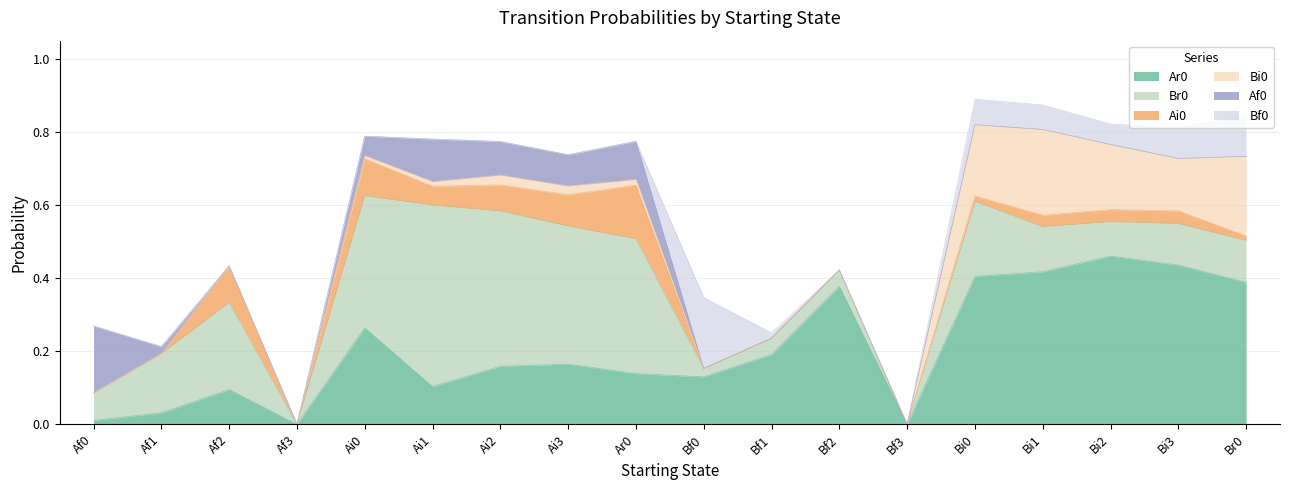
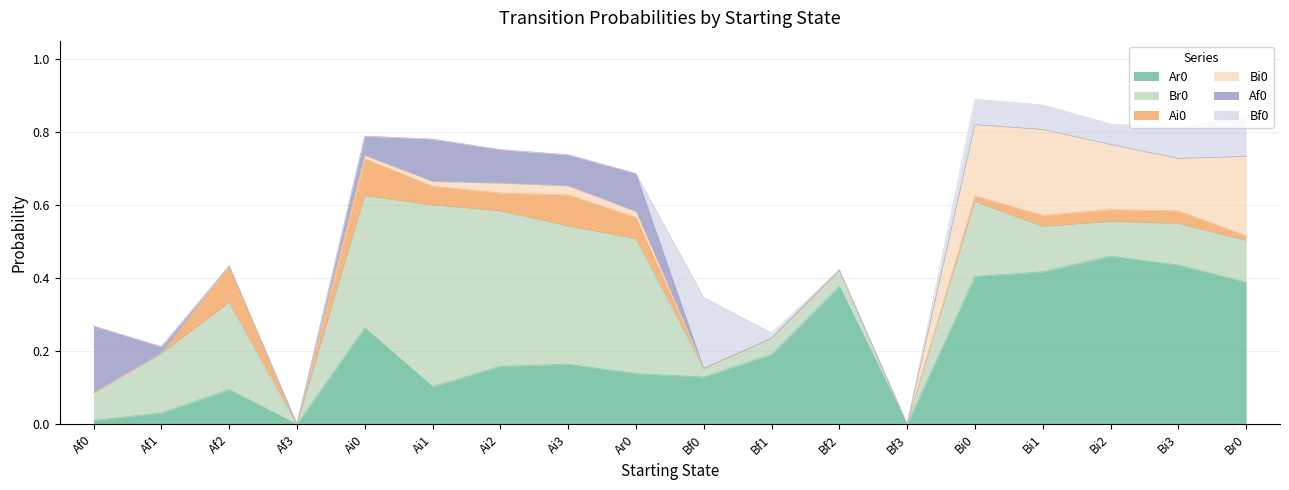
  {
    "Ai0": {
      "Ai0": 0.10,
      "Ai1": 0.05,
-     "Ai2": 0.07,
+     "Ai2": 0.05,
      "Ai3": 0.09,
-     "Ar0": 0.15,
+     "Ar0": 0.06,
      "Bi0": 0.02,
      "Bi1": 0.03,
      "Bi2": 0.03,
      "Bi3": 0.03,
      "Br0": 0.01
    },
    "Bi0": {
      "Ai0": 0.01,
      "Ai1": 0.01,
      "Ai2": 0.03,
      "Ai3": 0.02,
      "Ar0": 0.02
    },
    "Bf0": {
      "Bf0": 0.19,
      "Bf1": 0.01,
      "Bi0": 0.07,
      "Bi1": 0.07,
      "Bi2": 0.06
    }
  }
